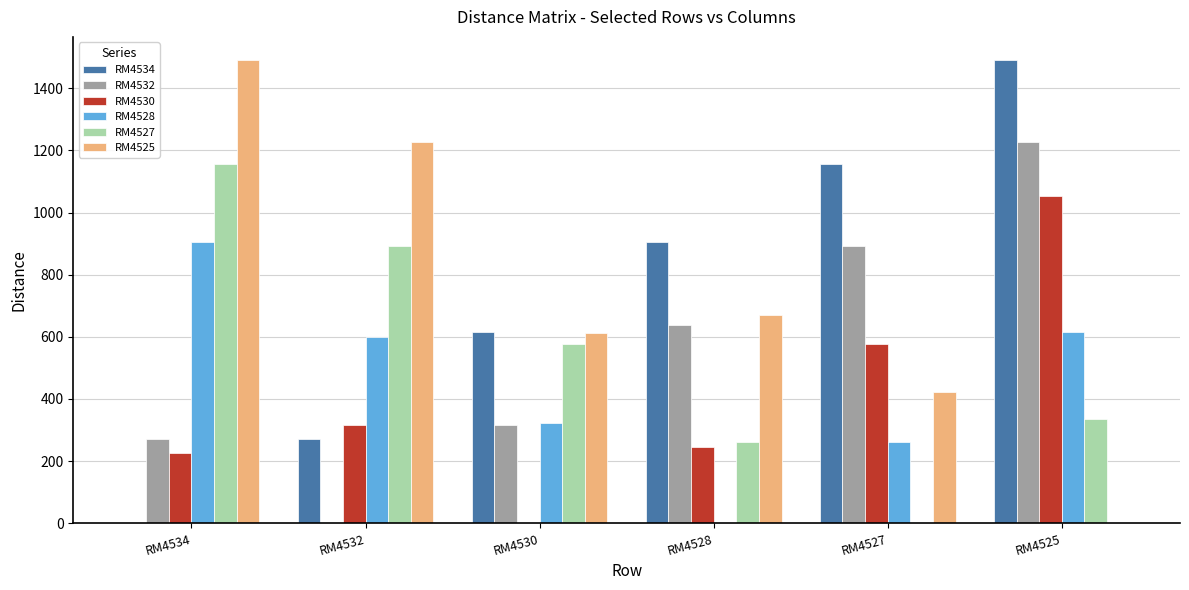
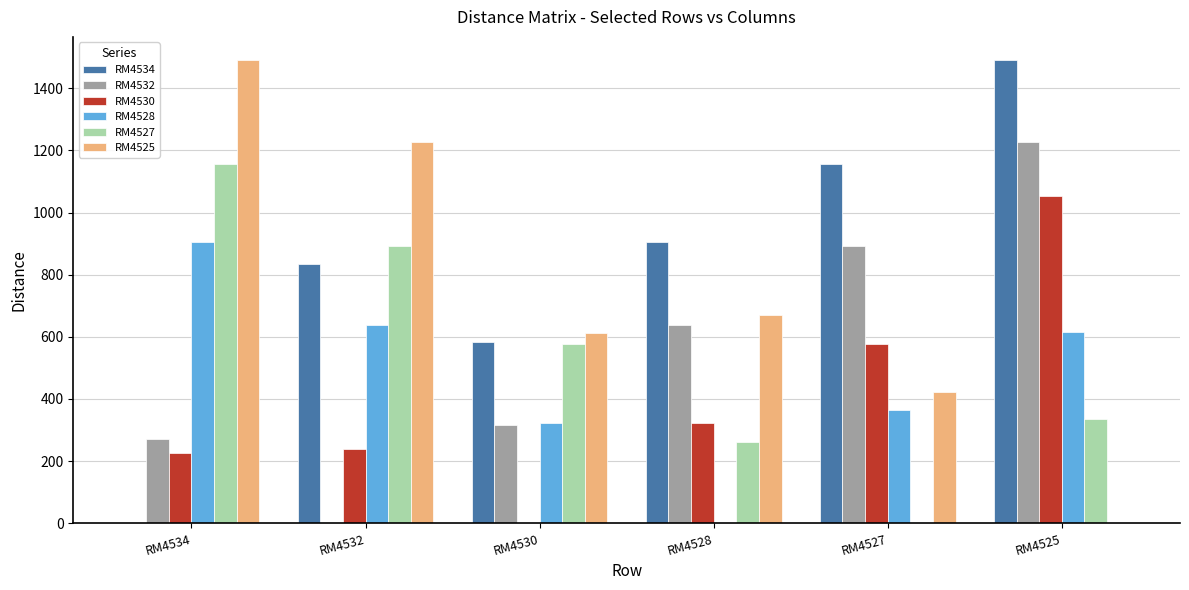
  {
    "RM4534": {
      "RM4534": 0,
-     "RM4532": 270,
-     "RM4530": 620,
+     "RM4532": 830,
+     "RM4530": 580,
      "RM4528": 910,
      "RM4527": 1160,
      "RM4525": 1490
    },
    "RM4530": {
      "RM4534": 230,
-     "RM4532": 320,
+     "RM4532": 240,
      "RM4530": 0,
-     "RM4528": 240,
+     "RM4528": 320,
      "RM4527": 580,
      "RM4525": 1050
    },
    "RM4528": {
      "RM4534": 910,
-     "RM4532": 600,
+     "RM4532": 640,
      "RM4530": 320,
      "RM4528": 0,
-     "RM4527": 260,
+     "RM4527": 360,
      "RM4525": 620
    },
    "RM4525": {
      "RM4534": 1490,
      "RM4532": 1230,
      "RM4530": 610,
      "RM4528": 670,
      "RM4527": 420,
      "RM4525": 0
    }
  }
